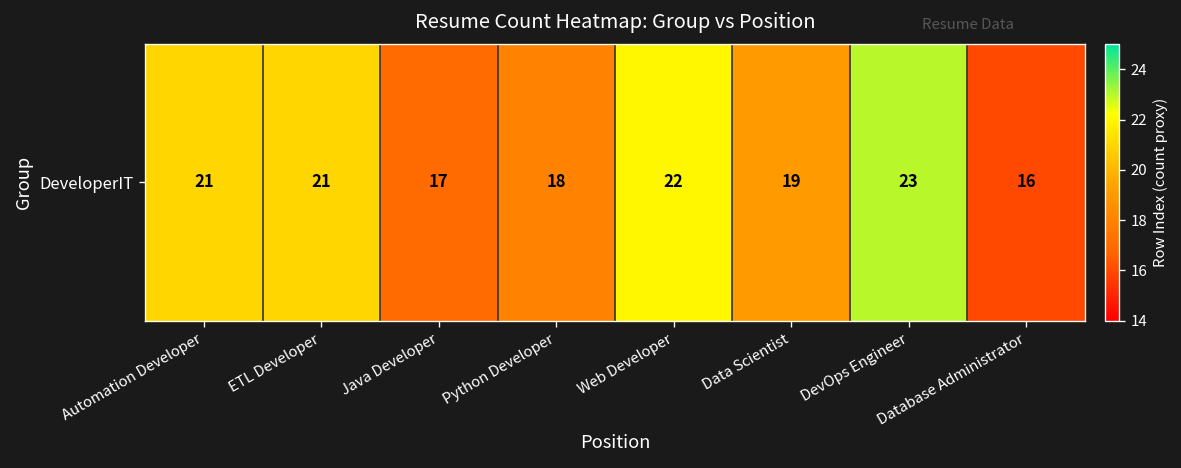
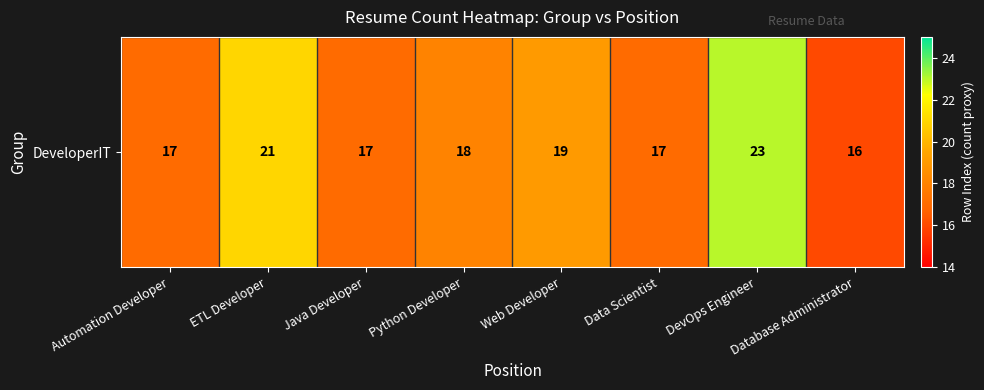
  {
    "DeveloperIT": {
-     "Automation Developer": 21,
+     "Automation Developer": 17,
      "ETL Developer": 21,
      "Java Developer": 17,
      "Python Developer": 18,
-     "Web Developer": 22,
-     "Data Scientist": 19,
+     "Web Developer": 19,
+     "Data Scientist": 17,
      "DevOps Engineer": 23,
      "Database Administrator": 16
    }
  }
